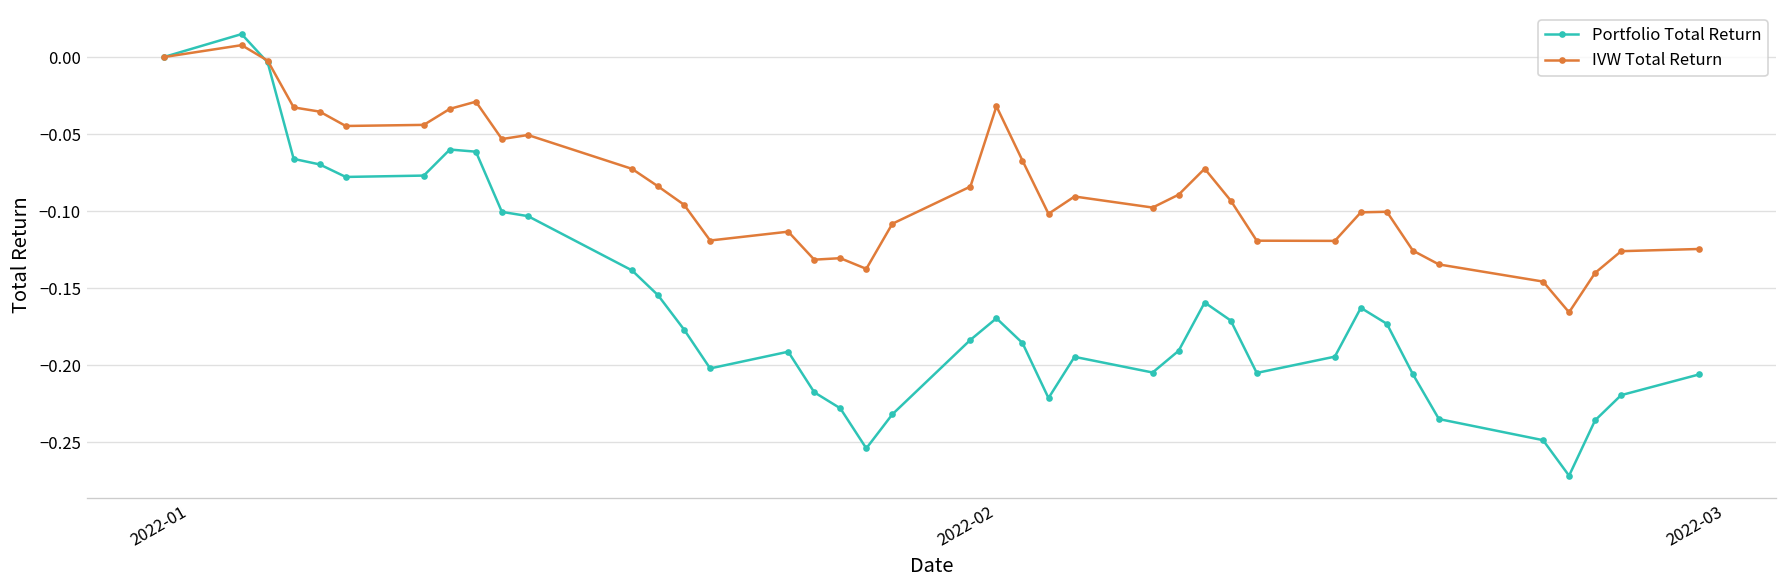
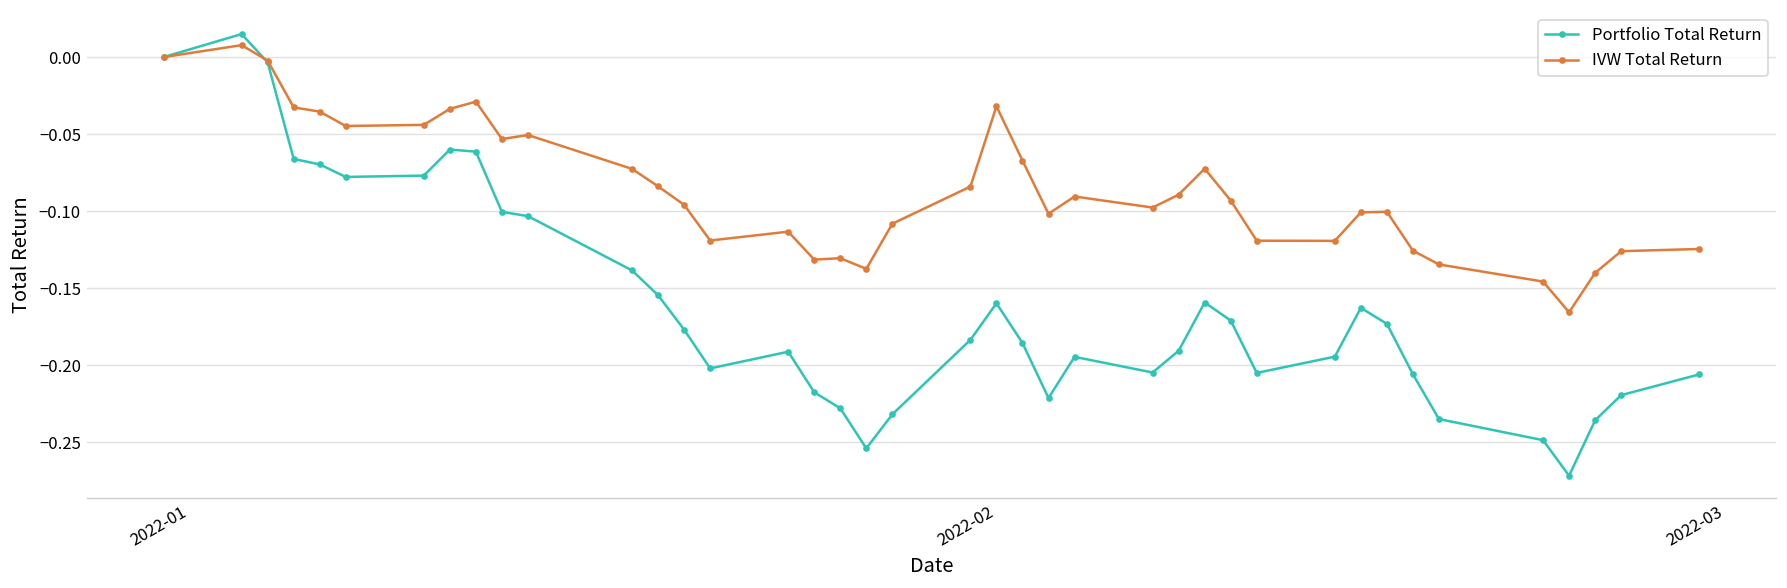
  {
    "Portfolio Total Return": {
-     "2022-02": -0.170
+     "2022-02": -0.160
    },
    "IVW Total Return": {
      "2022-02": -0.032
    }
  }
